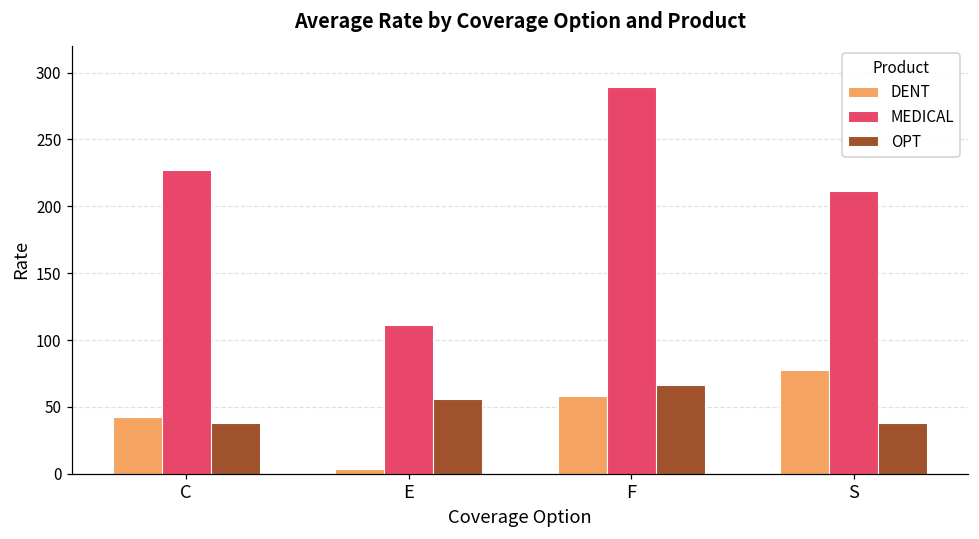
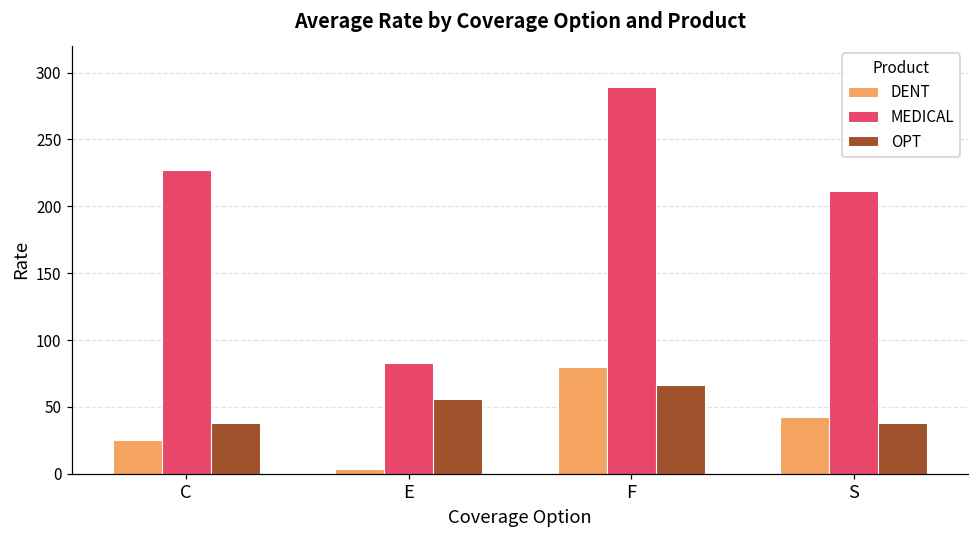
  {
    "DENT": {
-     "C": 42,
+     "C": 25,
      "E": 4,
-     "F": 58,
-     "S": 77
+     "F": 80,
+     "S": 42
    },
    "MEDICAL": {
      "C": 227,
-     "E": 111,
+     "E": 83,
      "F": 289,
      "S": 211
    },
    "OPT": {
      "C": 38,
      "E": 56,
      "F": 67,
      "S": 38
    }
  }
